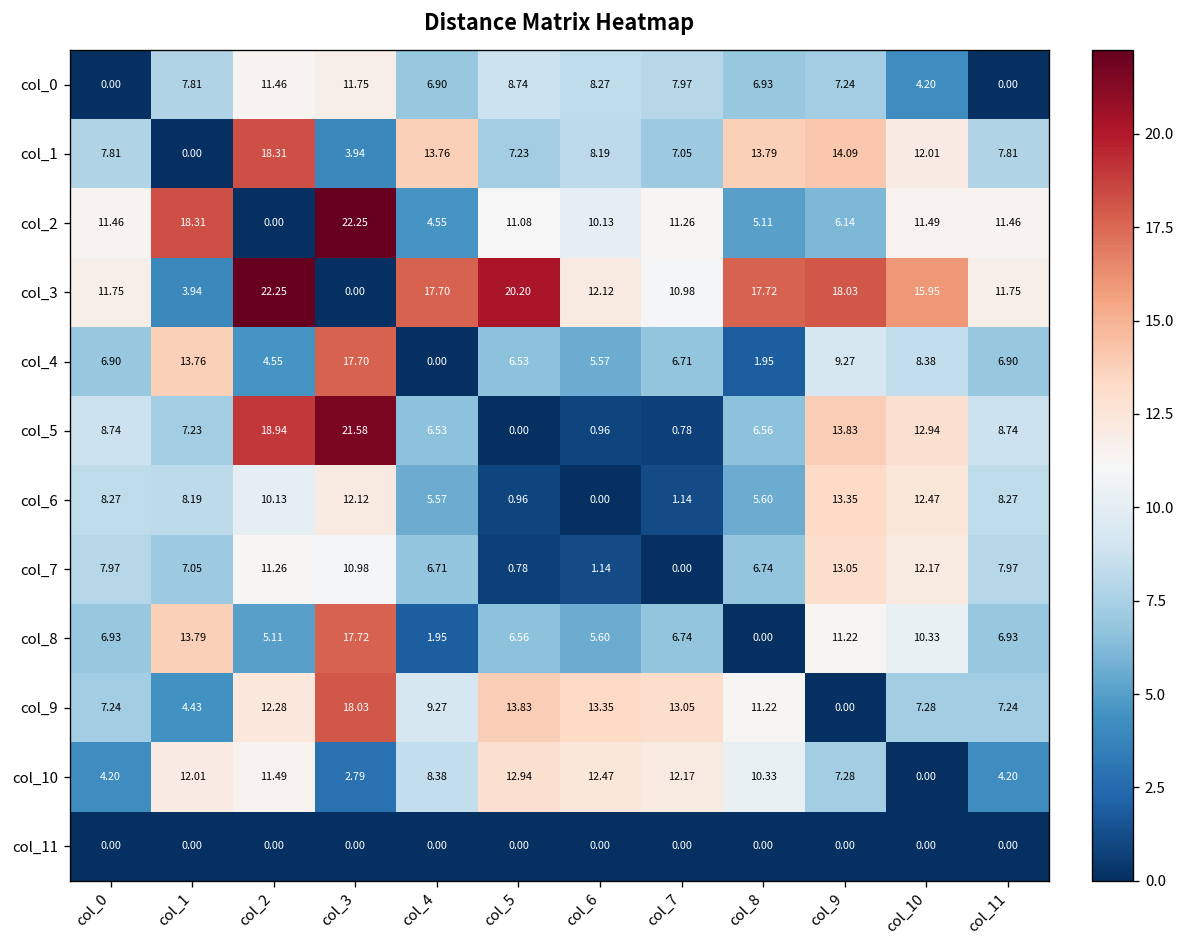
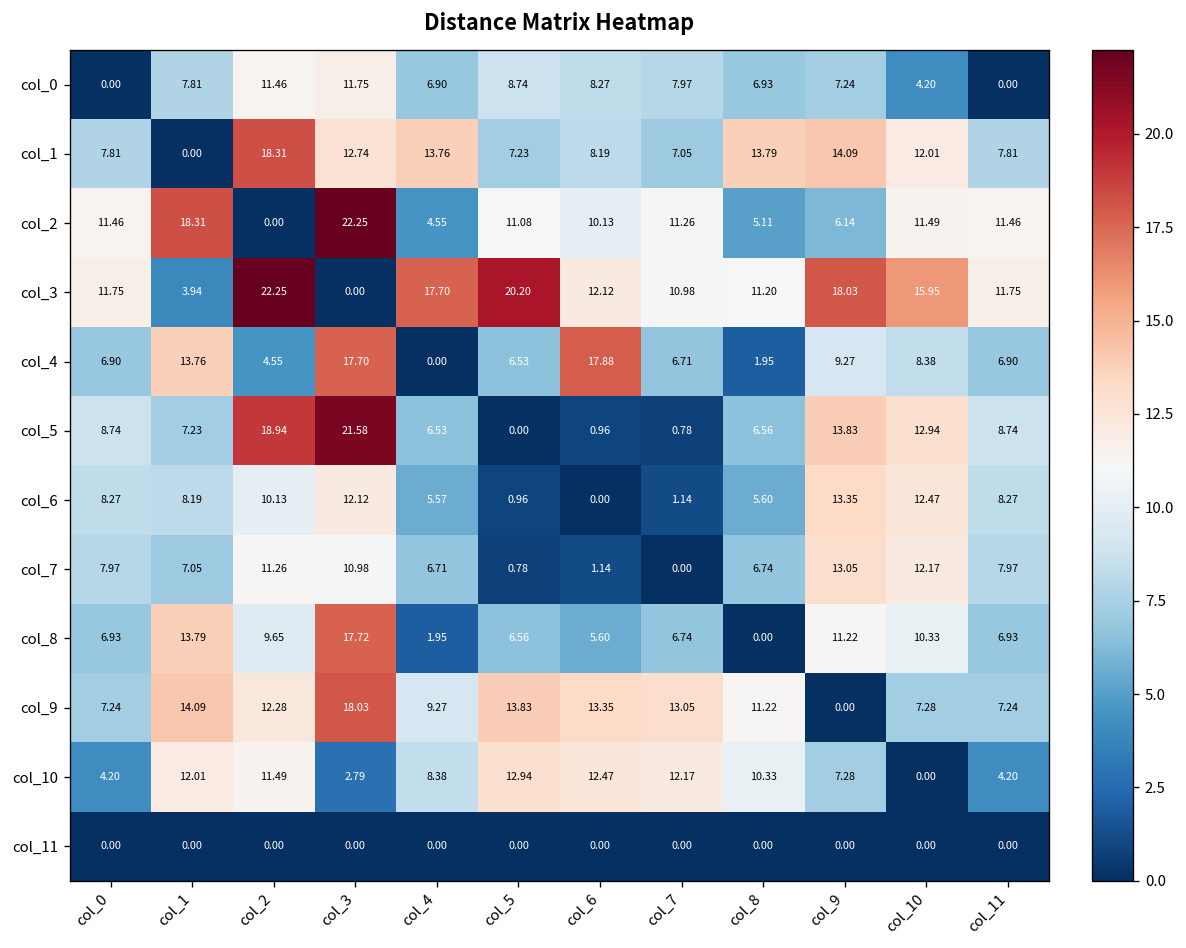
  {
    "col_0": {
      "col_0": 0.00,
      "col_1": 7.81,
      "col_2": 11.46,
      "col_3": 11.75,
      "col_4": 6.90,
      "col_5": 8.74,
      "col_6": 8.27,
      "col_7": 7.97,
      "col_8": 6.93,
      "col_9": 7.24,
      "col_10": 4.20,
      "col_11": 0.00
    },
    "col_1": {
      "col_0": 7.81,
      "col_1": 0.00,
      "col_2": 18.31,
-     "col_3": 3.94,
+     "col_3": 12.74,
      "col_4": 13.76,
      "col_5": 7.23,
      "col_6": 8.19,
      "col_7": 7.05,
      "col_8": 13.79,
      "col_9": 14.09,
      "col_10": 12.01,
      "col_11": 7.81
    },
    "col_2": {
      "col_0": 11.46,
      "col_1": 18.31,
      "col_2": 0.00,
      "col_3": 22.25,
      "col_4": 4.55,
      "col_5": 11.08,
      "col_6": 10.13,
      "col_7": 11.26,
      "col_8": 5.11,
      "col_9": 6.14,
      "col_10": 11.49,
      "col_11": 11.46
    },
    "col_3": {
      "col_0": 11.75,
      "col_1": 3.94,
      "col_2": 22.25,
      "col_3": 0.00,
      "col_4": 17.70,
      "col_5": 20.20,
      "col_6": 12.12,
      "col_7": 10.98,
-     "col_8": 17.72,
+     "col_8": 11.20,
      "col_9": 18.03,
      "col_10": 15.95,
      "col_11": 11.75
    },
    "col_4": {
      "col_0": 6.90,
      "col_1": 13.76,
      "col_2": 4.55,
      "col_3": 17.70,
      "col_4": 0.00,
      "col_5": 6.53,
-     "col_6": 5.57,
+     "col_6": 17.88,
      "col_7": 6.71,
      "col_8": 1.95,
      "col_9": 9.27,
      "col_10": 8.38,
      "col_11": 6.90
    },
    "col_5": {
      "col_0": 8.74,
      "col_1": 7.23,
      "col_2": 18.94,
      "col_3": 21.58,
      "col_4": 6.53,
      "col_5": 0.00,
      "col_6": 0.96,
      "col_7": 0.78,
      "col_8": 6.56,
      "col_9": 13.83,
      "col_10": 12.94,
      "col_11": 8.74
    },
    "col_6": {
      "col_0": 8.27,
      "col_1": 8.19,
      "col_2": 10.13,
      "col_3": 12.12,
      "col_4": 5.57,
      "col_5": 0.96,
      "col_6": 0.00,
      "col_7": 1.14,
      "col_8": 5.60,
      "col_9": 13.35,
      "col_10": 12.47,
      "col_11": 8.27
    },
    "col_7": {
      "col_0": 7.97,
      "col_1": 7.05,
      "col_2": 11.26,
      "col_3": 10.98,
      "col_4": 6.71,
      "col_5": 0.78,
      "col_6": 1.14,
      "col_7": 0.00,
      "col_8": 6.74,
      "col_9": 13.05,
      "col_10": 12.17,
      "col_11": 7.97
    },
    "col_8": {
      "col_0": 6.93,
      "col_1": 13.79,
-     "col_2": 5.11,
+     "col_2": 9.65,
      "col_3": 17.72,
      "col_4": 1.95,
      "col_5": 6.56,
      "col_6": 5.60,
      "col_7": 6.74,
      "col_8": 0.00,
      "col_9": 11.22,
      "col_10": 10.33,
      "col_11": 6.93
    },
    "col_9": {
      "col_0": 7.24,
-     "col_1": 4.43,
+     "col_1": 14.09,
      "col_2": 12.28,
      "col_3": 18.03,
      "col_4": 9.27,
      "col_5": 13.83,
      "col_6": 13.35,
      "col_7": 13.05,
      "col_8": 11.22,
      "col_9": 0.00,
      "col_10": 7.28,
      "col_11": 7.24
    },
    "col_10": {
      "col_0": 4.20,
      "col_1": 12.01,
      "col_2": 11.49,
      "col_3": 2.79,
      "col_4": 8.38,
      "col_5": 12.94,
      "col_6": 12.47,
      "col_7": 12.17,
      "col_8": 10.33,
      "col_9": 7.28,
      "col_10": 0.00,
      "col_11": 4.20
    },
    "col_11": {
      "col_0": 0.00,
      "col_1": 0.00,
      "col_2": 0.00,
      "col_3": 0.00,
      "col_4": 0.00,
      "col_5": 0.00,
      "col_6": 0.00,
      "col_7": 0.00,
      "col_8": 0.00,
      "col_9": 0.00,
      "col_10": 0.00,
      "col_11": 0.00
    }
  }
